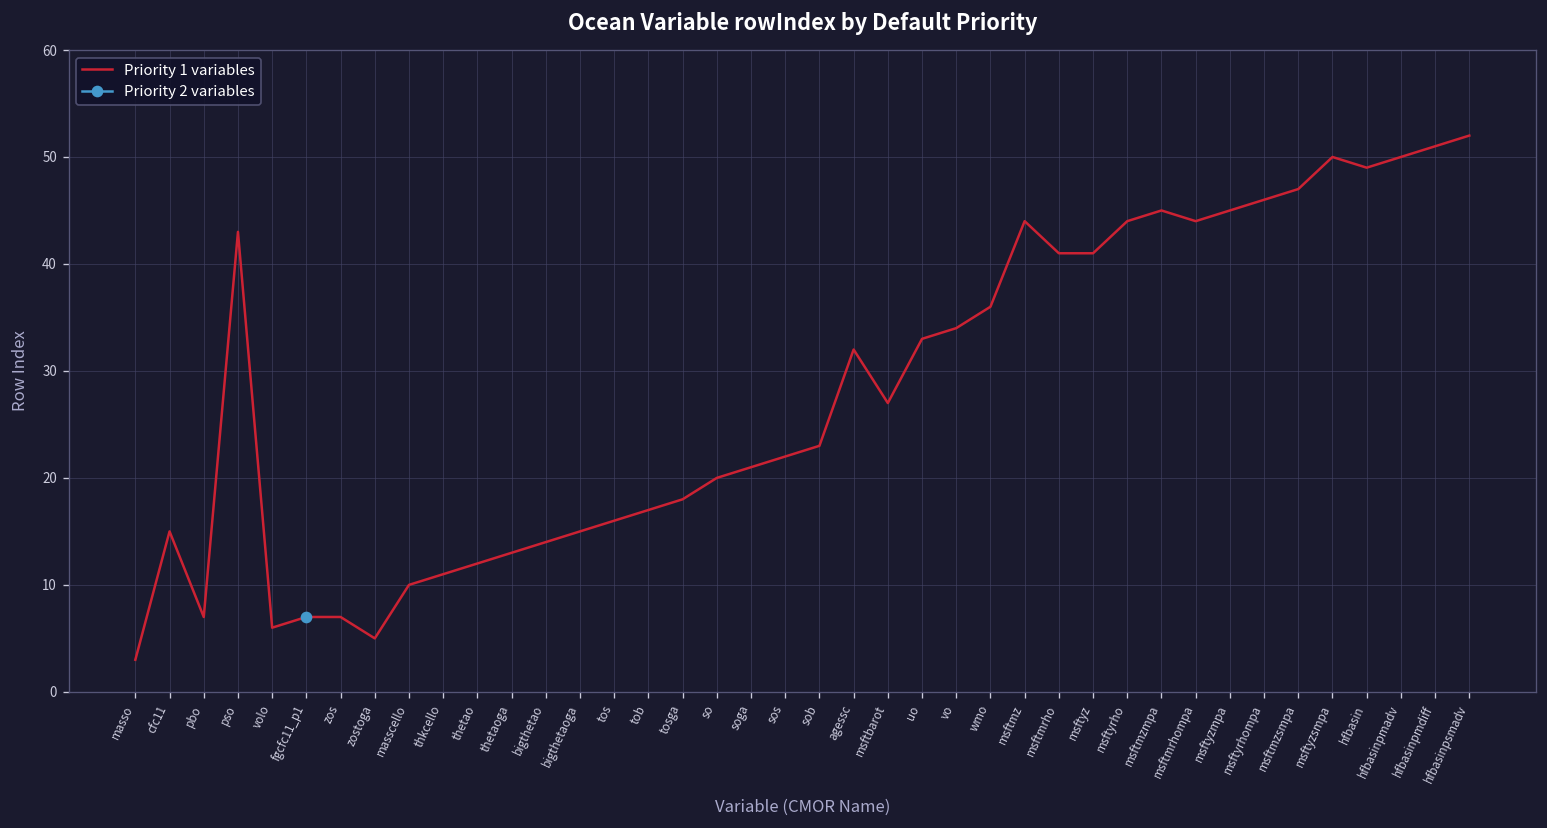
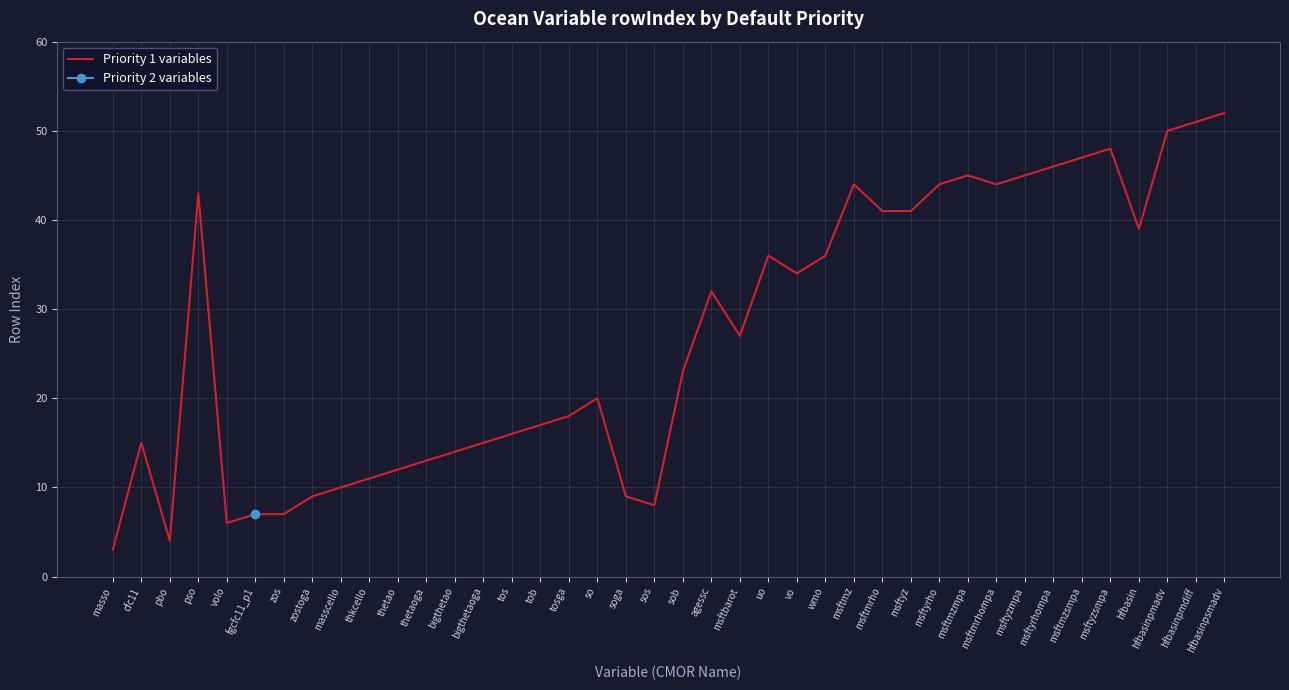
  {
    "Priority 1 variables": {
      "masso": 3,
      "cfc11": 15,
-     "pbo": 7,
+     "pbo": 4,
      "pso": 43,
      "volo": 6,
      "zos": 7,
-     "zostoga": 5,
+     "zostoga": 9,
      "masscello": 10,
      "thkcello": 11,
      "thetao": 12,
      "thetaoga": 13,
      "bigthetao": 14,
      "bigthetaoga": 15,
      "tos": 16,
      "tob": 17,
      "tosga": 18,
      "so": 20,
-     "soga": 21,
-     "sos": 22,
+     "soga": 9,
+     "sos": 8,
      "sob": 23,
      "agessc": 32,
      "msftbarot": 27,
-     "uo": 33,
+     "uo": 36,
      "vo": 34,
      "wmo": 36,
      "msftmz": 44,
      "msftmrho": 41,
      "msftyz": 41,
      "msftyrho": 44,
      "msftmzmpa": 45,
      "msftmrhompa": 44,
      "msftyzmpa": 45,
      "msftyrhompa": 46,
      "msftmzsmpa": 47,
-     "msftyzsmpa": 50,
-     "hfbasin": 49,
+     "msftyzsmpa": 48,
+     "hfbasin": 39,
      "hfbasinpmadv": 50,
      "hfbasinpmdiff": 51,
      "hfbasinpsmadv": 52
    }
  }
